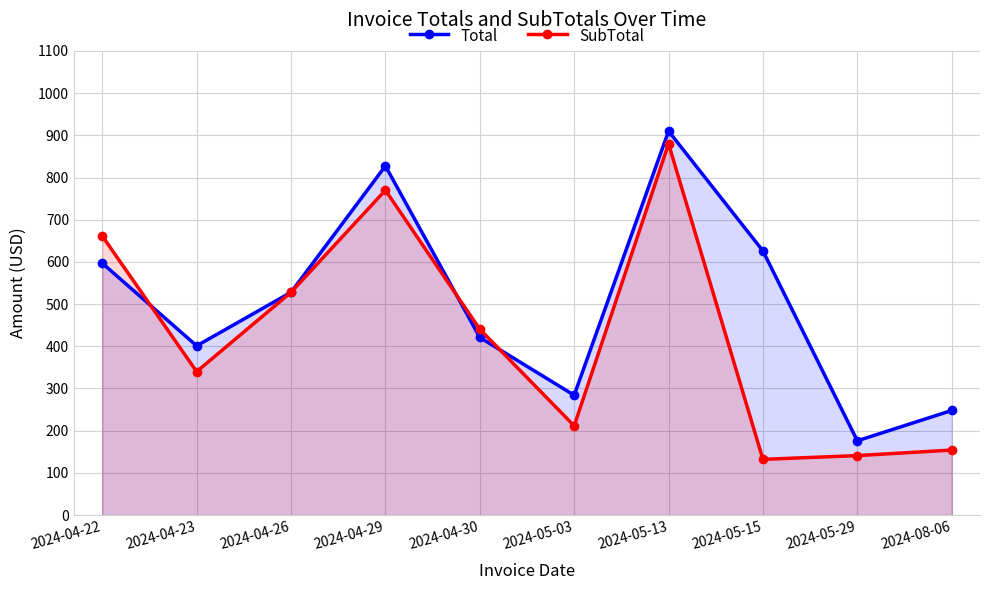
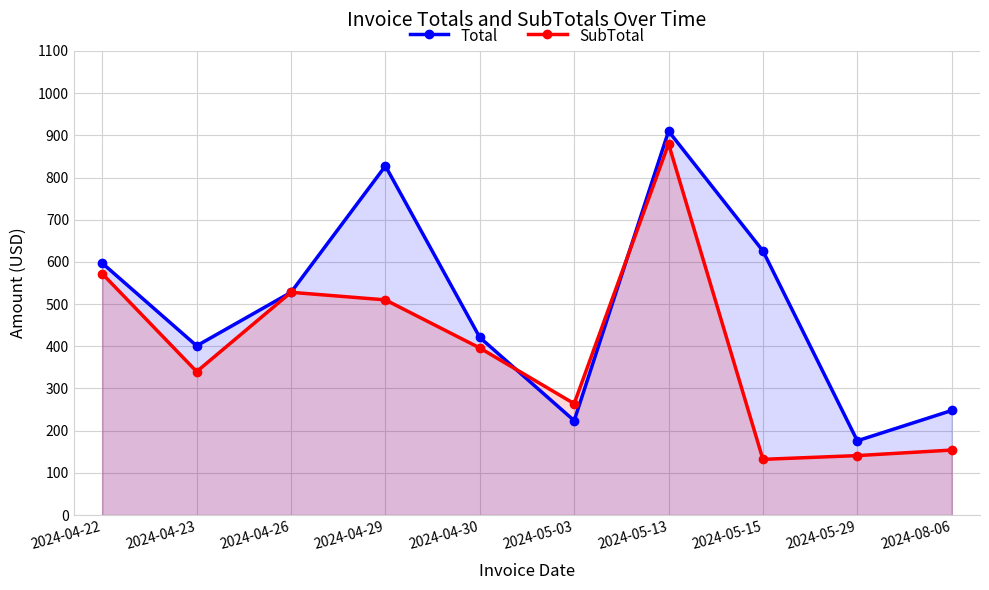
  {
    "Total": {
      "2024-04-22": 600,
      "2024-04-23": 400,
      "2024-04-29": 830,
      "2024-04-30": 420,
-     "2024-05-03": 280,
+     "2024-05-03": 220,
      "2024-05-13": 910,
      "2024-05-15": 630,
      "2024-05-29": 180,
      "2024-08-06": 250
    },
    "SubTotal": {
-     "2024-04-22": 660,
+     "2024-04-22": 570,
      "2024-04-23": 340,
-     "2024-04-29": 770,
-     "2024-04-30": 440,
-     "2024-05-03": 210,
+     "2024-04-29": 510,
+     "2024-04-30": 400,
+     "2024-05-03": 260,
      "2024-05-13": 880,
      "2024-05-15": 130,
      "2024-05-29": 140,
      "2024-08-06": 150
    }
  }
